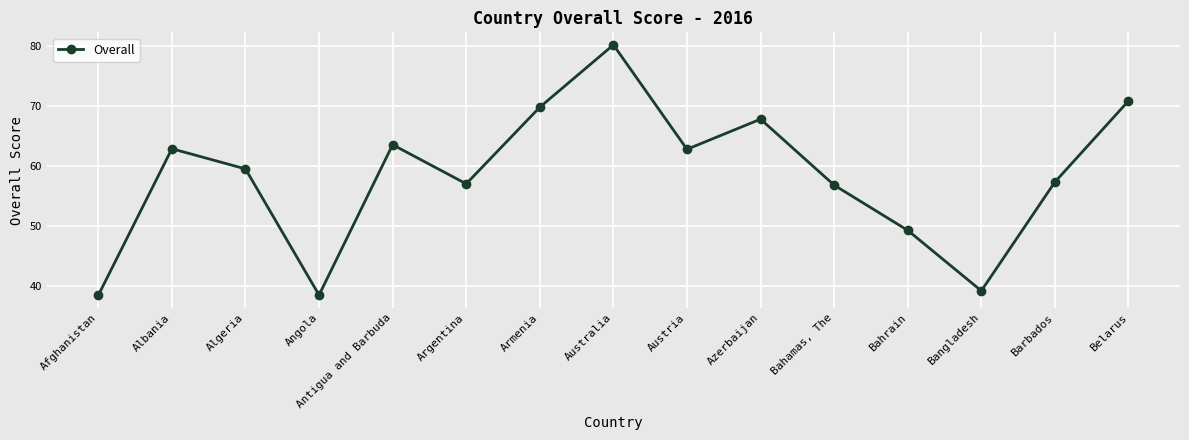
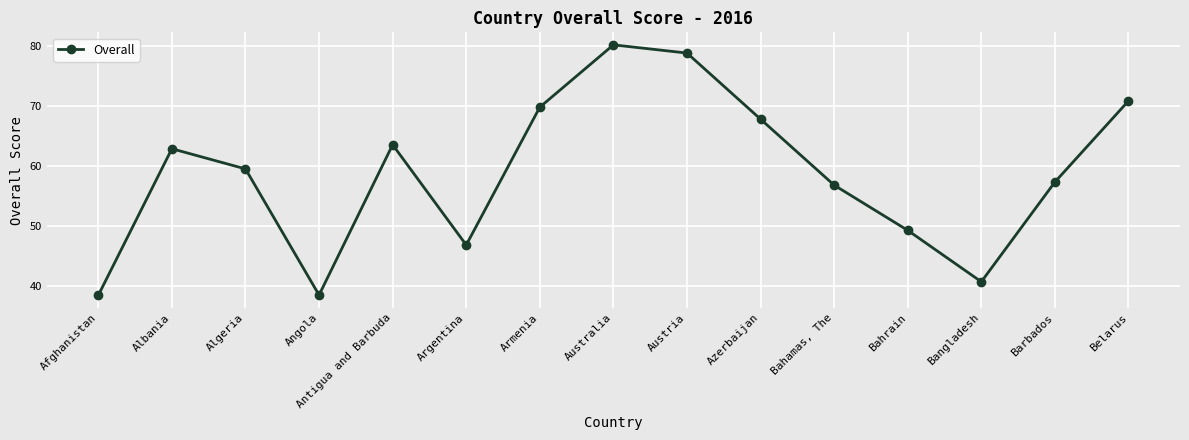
  {
    "Afghanistan": 38,
    "Albania": 63,
    "Algeria": 60,
    "Angola": 38,
    "Antigua and Barbuda": 64,
-   "Argentina": 57,
+   "Argentina": 47,
    "Armenia": 70,
    "Australia": 80,
-   "Austria": 63,
+   "Austria": 79,
    "Azerbaijan": 68,
    "Bahamas, The": 57,
    "Bahrain": 49,
-   "Bangladesh": 39,
+   "Bangladesh": 41,
    "Barbados": 57,
    "Belarus": 71
  }
